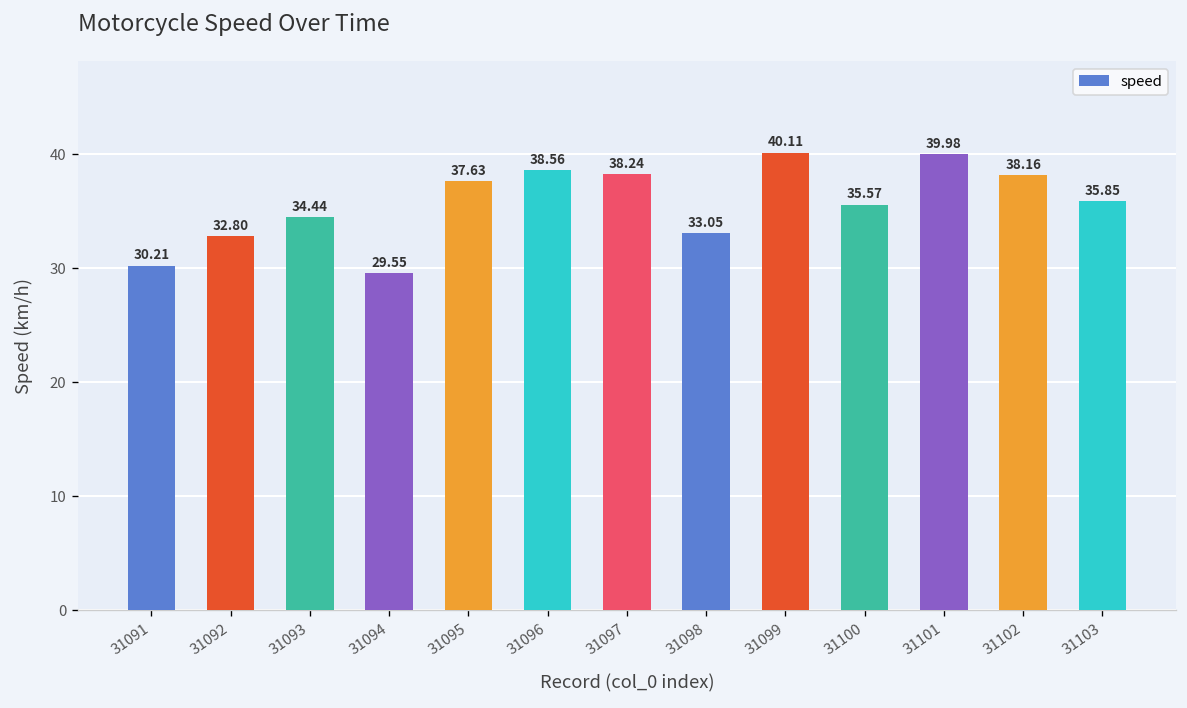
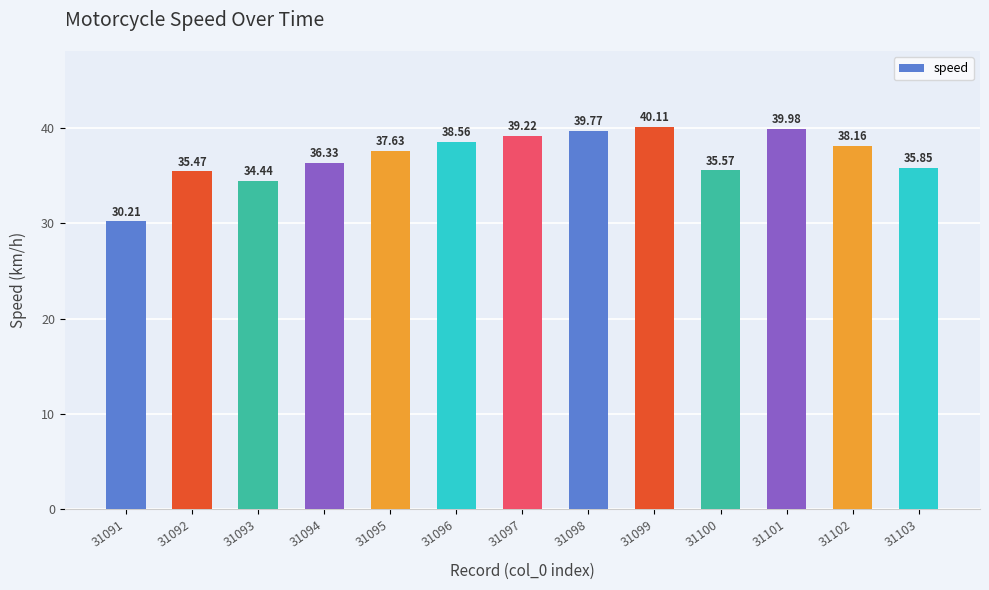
  {
    "31091": 30.21,
-   "31092": 32.80,
+   "31092": 35.47,
    "31093": 34.44,
-   "31094": 29.55,
+   "31094": 36.33,
    "31095": 37.63,
    "31096": 38.56,
-   "31097": 38.24,
-   "31098": 33.05,
+   "31097": 39.22,
+   "31098": 39.77,
    "31099": 40.11,
    "31100": 35.57,
    "31101": 39.98,
    "31102": 38.16,
    "31103": 35.85
  }
